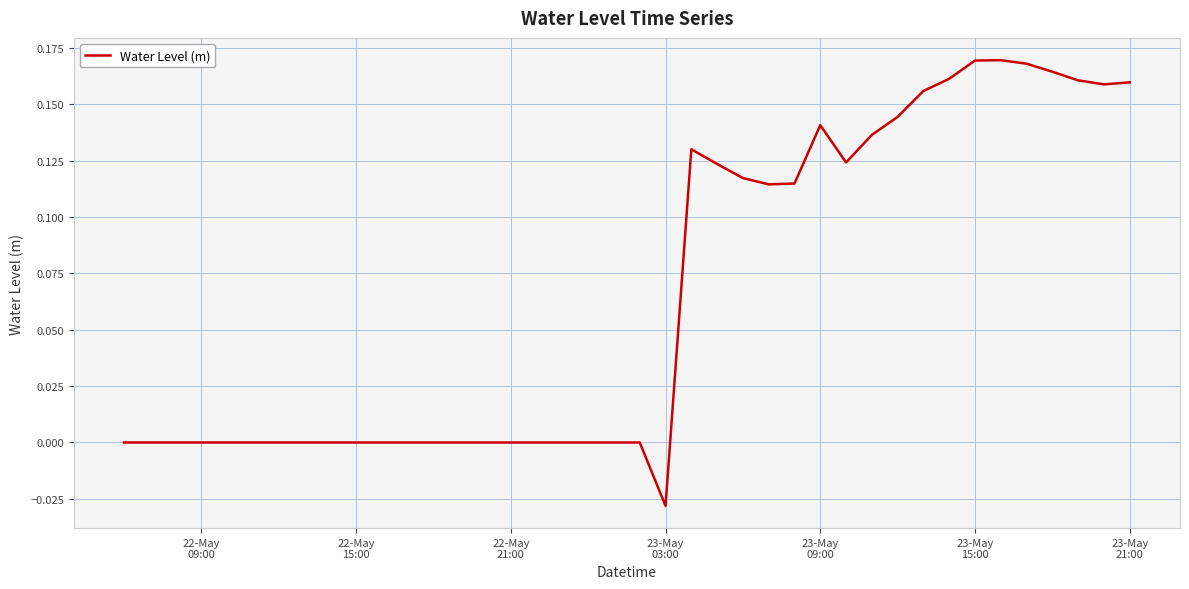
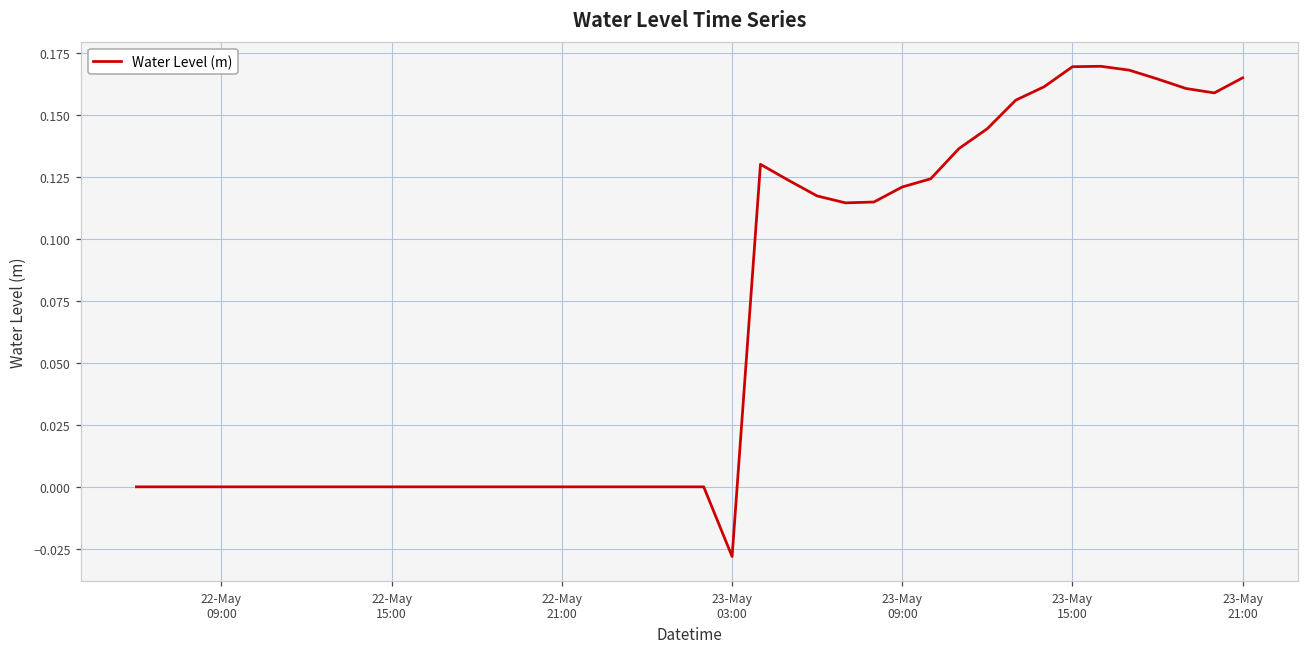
  {
    "22-May 09:00": 0.000,
    "22-May 15:00": 0.000,
    "22-May 21:00": 0.000,
    "23-May 03:00": -0.028,
-   "23-May 09:00": 0.141,
+   "23-May 09:00": 0.121,
    "23-May 15:00": 0.169,
-   "23-May 21:00": 0.160
+   "23-May 21:00": 0.165
  }
